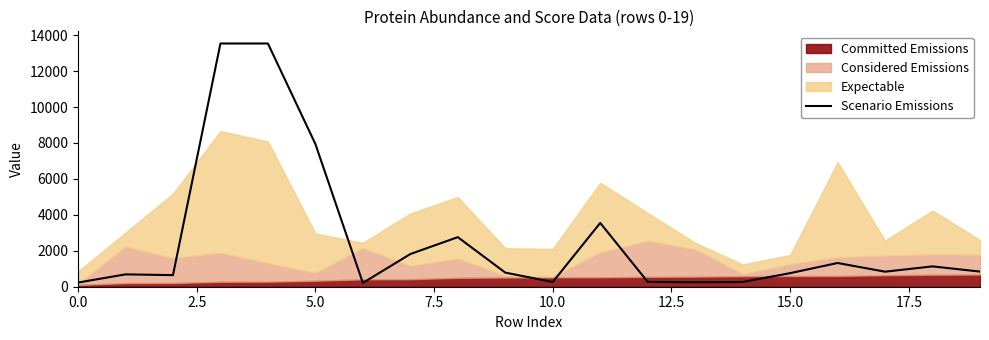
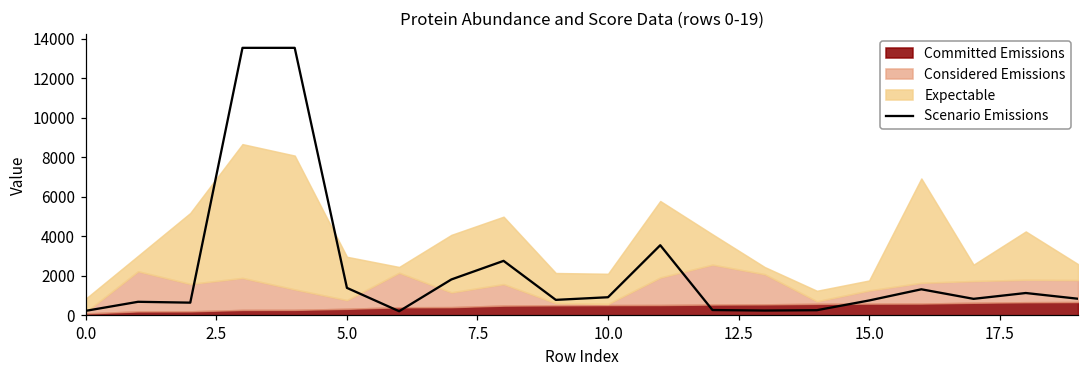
  {
    "Scenario Emissions": {
-     "5.0": 7900,
-     "10.0": 300,
+     "5.0": 1400,
+     "10.0": 900,
      "15.0": 800
    },
    "Committed Emissions": {
      "5.0": 300,
      "15.0": 600
    }
  }
